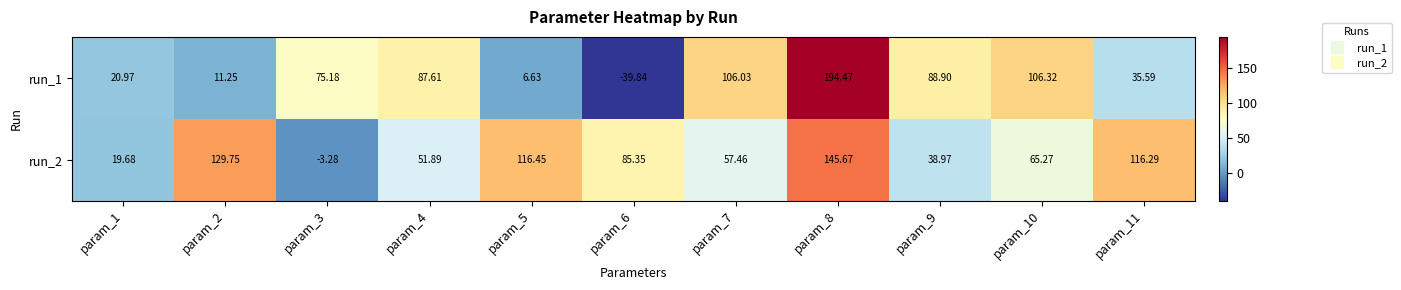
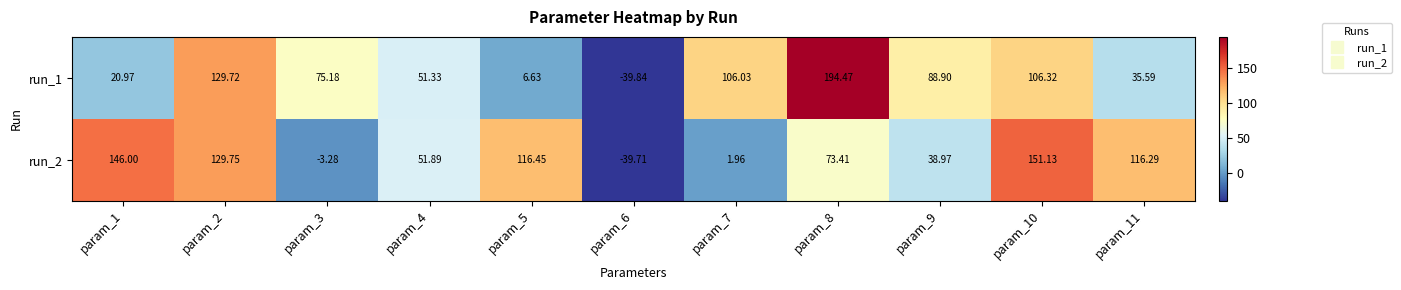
  {
    "run_1": {
      "param_1": 20.97,
-     "param_2": 11.25,
+     "param_2": 129.72,
      "param_3": 75.18,
-     "param_4": 87.61,
+     "param_4": 51.33,
      "param_5": 6.63,
      "param_6": -39.84,
      "param_7": 106.03,
      "param_8": 194.47,
      "param_9": 88.90,
      "param_10": 106.32,
      "param_11": 35.59
    },
    "run_2": {
-     "param_1": 19.68,
+     "param_1": 146.00,
      "param_2": 129.75,
      "param_3": -3.28,
      "param_4": 51.89,
      "param_5": 116.45,
-     "param_6": 85.35,
-     "param_7": 57.46,
-     "param_8": 145.67,
+     "param_6": -39.71,
+     "param_7": 1.96,
+     "param_8": 73.41,
      "param_9": 38.97,
-     "param_10": 65.27,
+     "param_10": 151.13,
      "param_11": 116.29
    }
  }
